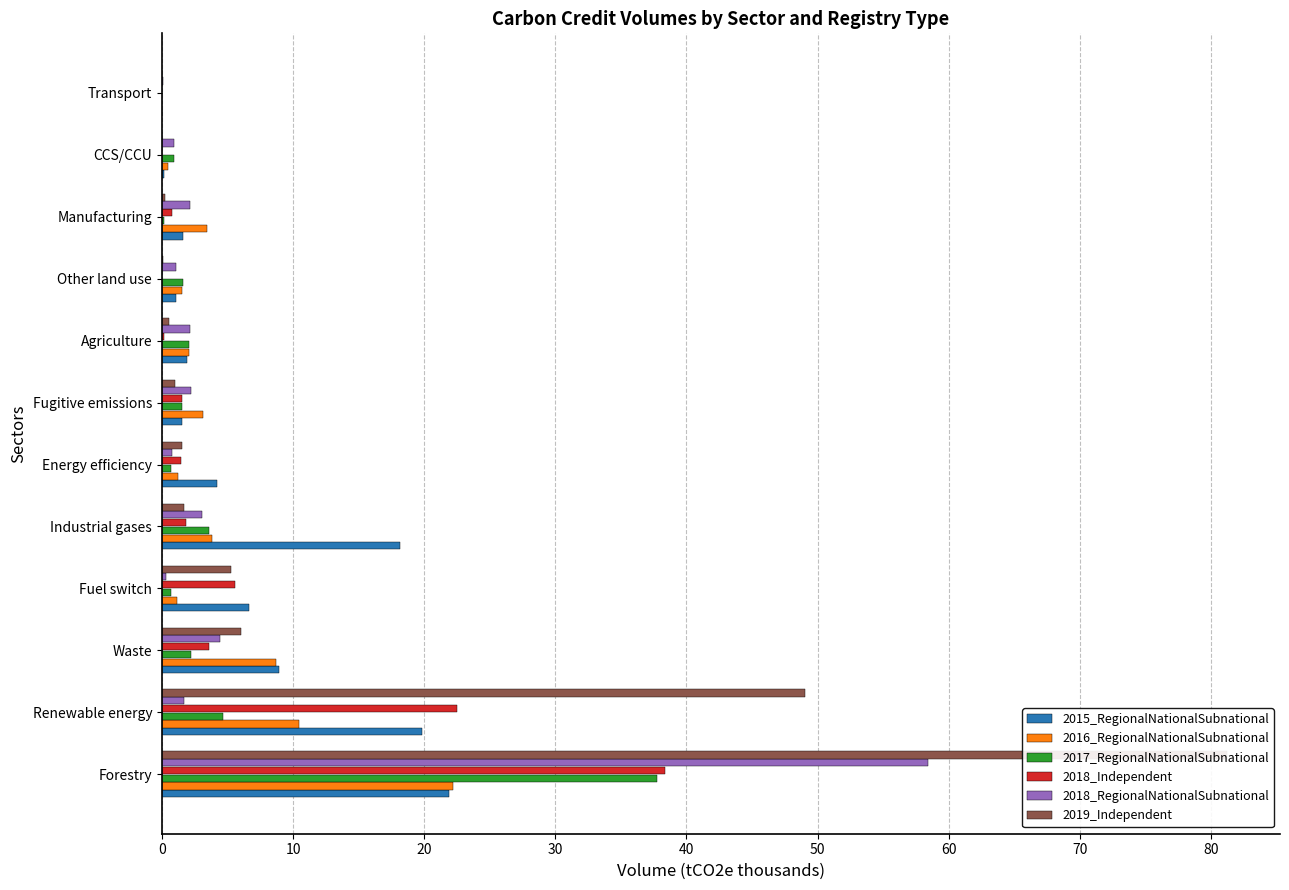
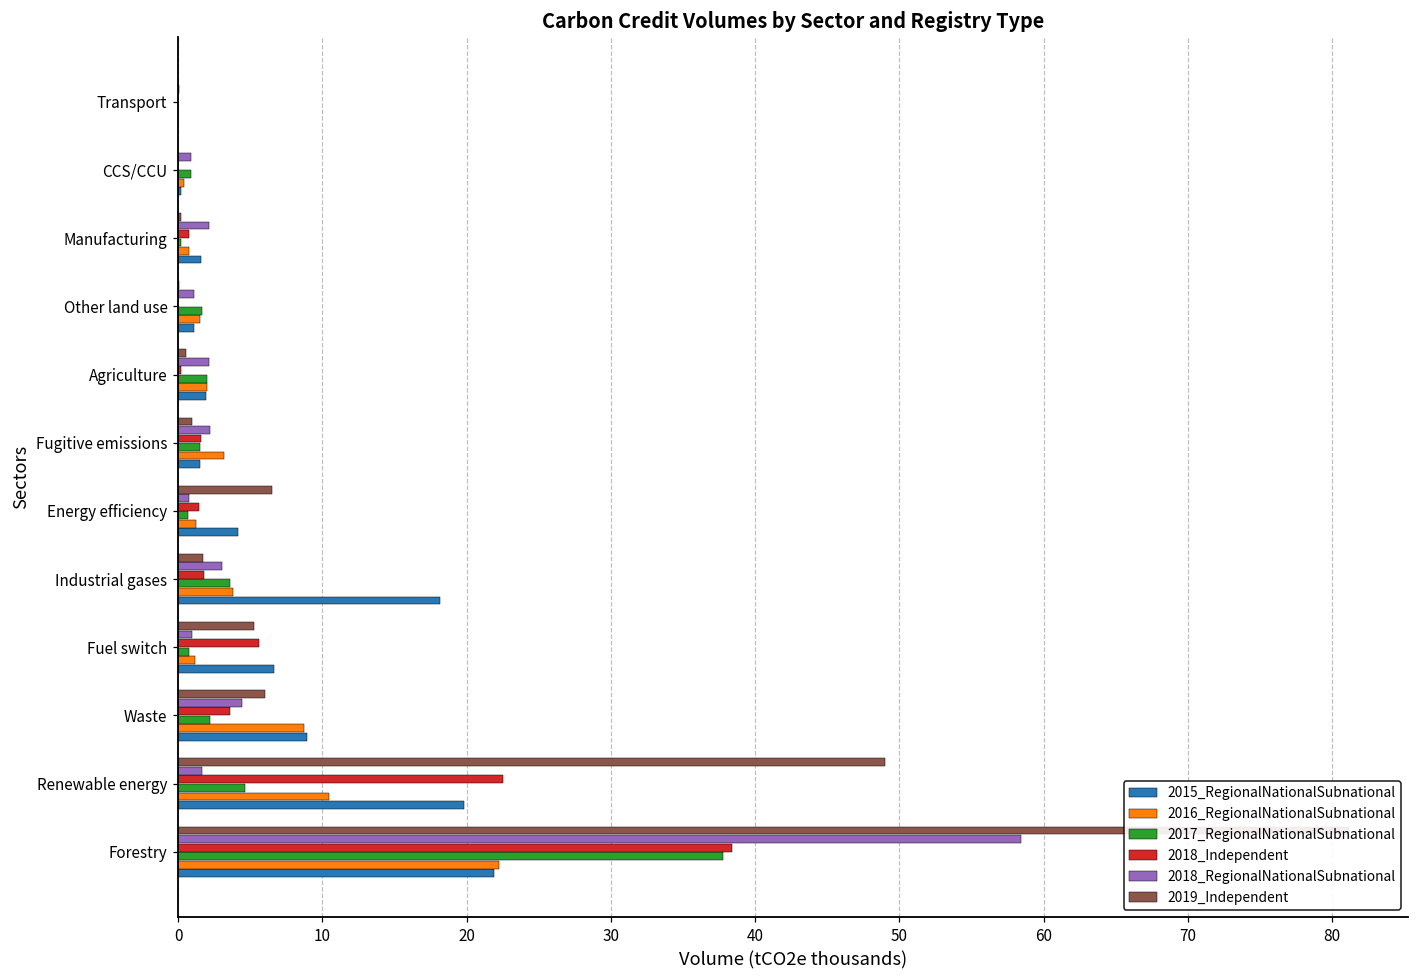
  {
    "2015_RegionalNationalSubnational": {
      "Manufacturing": 1.6,
      "Other land use": 1.1,
      "Agriculture": 1.9,
      "Fugitive emissions": 1.5,
      "Energy efficiency": 4.2,
      "Industrial gases": 18.2,
      "Fuel switch": 6.6,
      "Waste": 9.0,
      "Renewable energy": 19.9,
      "Forestry": 21.9
    },
    "2016_RegionalNationalSubnational": {
      "CCS/CCU": 0.4,
-     "Manufacturing": 3.4,
+     "Manufacturing": 0.7,
      "Other land use": 1.5,
      "Agriculture": 2.0,
      "Fugitive emissions": 3.2,
      "Energy efficiency": 1.2,
      "Industrial gases": 3.8,
      "Fuel switch": 1.2,
      "Waste": 8.7,
      "Renewable energy": 10.5,
      "Forestry": 22.2
    },
    "2017_RegionalNationalSubnational": {
      "CCS/CCU": 0.9,
      "Other land use": 1.6,
      "Agriculture": 2.0,
      "Fugitive emissions": 1.5,
      "Energy efficiency": 0.7,
      "Industrial gases": 3.6,
      "Fuel switch": 0.7,
      "Waste": 2.2,
      "Renewable energy": 4.6,
      "Forestry": 37.7
    },
    "2018_Independent": {
      "CCS/CCU": 0.0,
      "Manufacturing": 0.7,
      "Fugitive emissions": 1.6,
      "Energy efficiency": 1.5,
      "Industrial gases": 1.8,
      "Fuel switch": 5.6,
      "Waste": 3.6,
      "Renewable energy": 22.5,
      "Forestry": 38.4
    },
    "2018_RegionalNationalSubnational": {
      "CCS/CCU": 0.9,
      "Manufacturing": 2.2,
      "Other land use": 1.1,
      "Agriculture": 2.1,
      "Fugitive emissions": 2.2,
      "Energy efficiency": 0.7,
      "Industrial gases": 3.0,
-     "Fuel switch": 0.3,
+     "Fuel switch": 1.0,
      "Waste": 4.4,
      "Renewable energy": 1.7,
      "Forestry": 58.4
    },
    "2019_Independent": {
      "CCS/CCU": 0.0,
      "Manufacturing": 0.2,
      "Agriculture": 0.5,
      "Fugitive emissions": 1.0,
-     "Energy efficiency": 1.5,
+     "Energy efficiency": 6.5,
      "Industrial gases": 1.7,
      "Fuel switch": 5.3,
      "Waste": 6.0,
      "Renewable energy": 49.0
    }
  }
